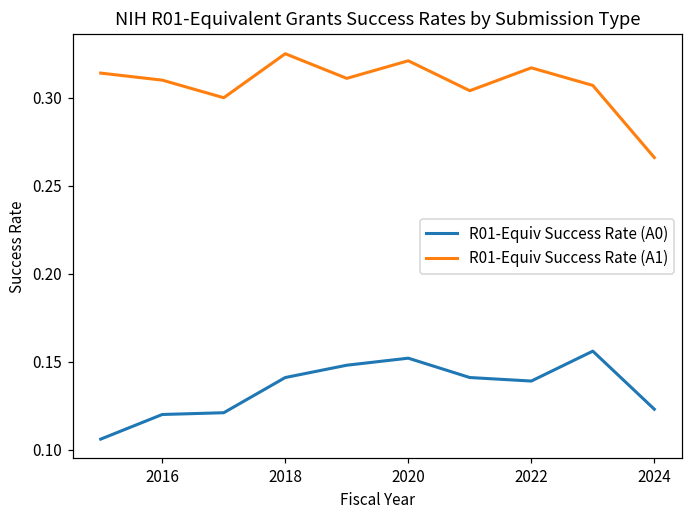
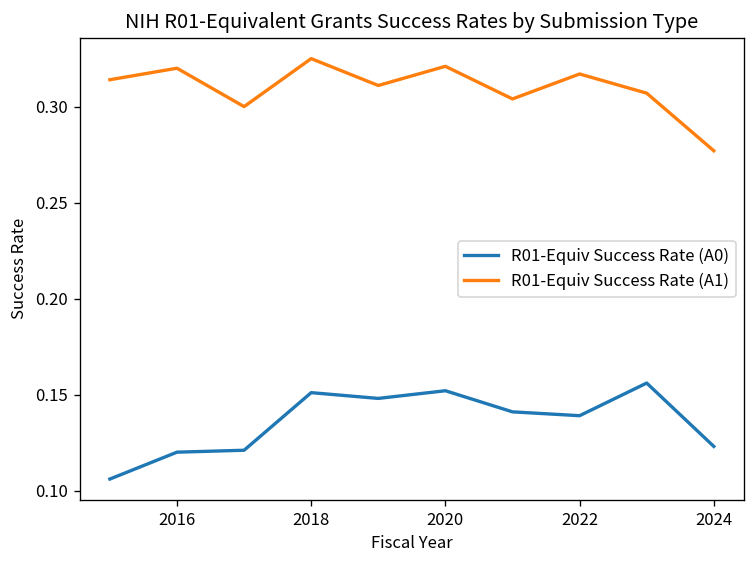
  {
    "R01-Equiv Success Rate (A0)": {
      "2016": 0.120,
-     "2018": 0.141,
+     "2018": 0.151,
      "2020": 0.152,
      "2022": 0.139,
      "2024": 0.123
    },
    "R01-Equiv Success Rate (A1)": {
-     "2016": 0.31,
+     "2016": 0.32,
      "2018": 0.325,
      "2020": 0.321,
      "2022": 0.317,
-     "2024": 0.266
+     "2024": 0.277
    }
  }
